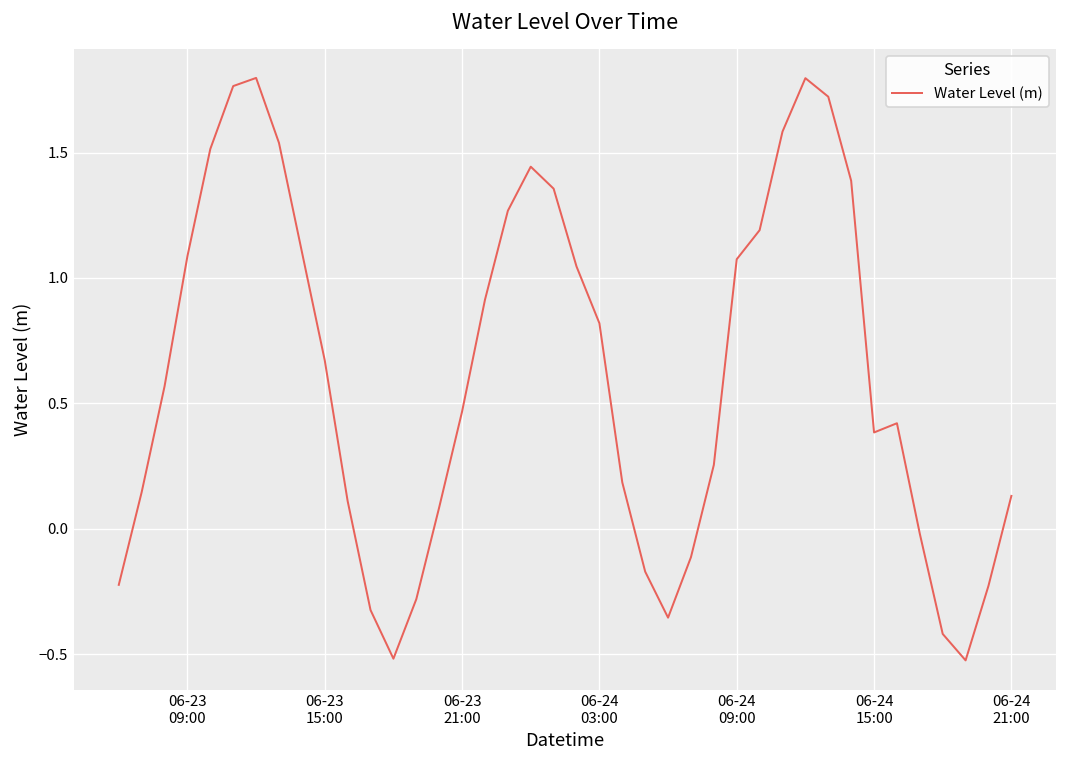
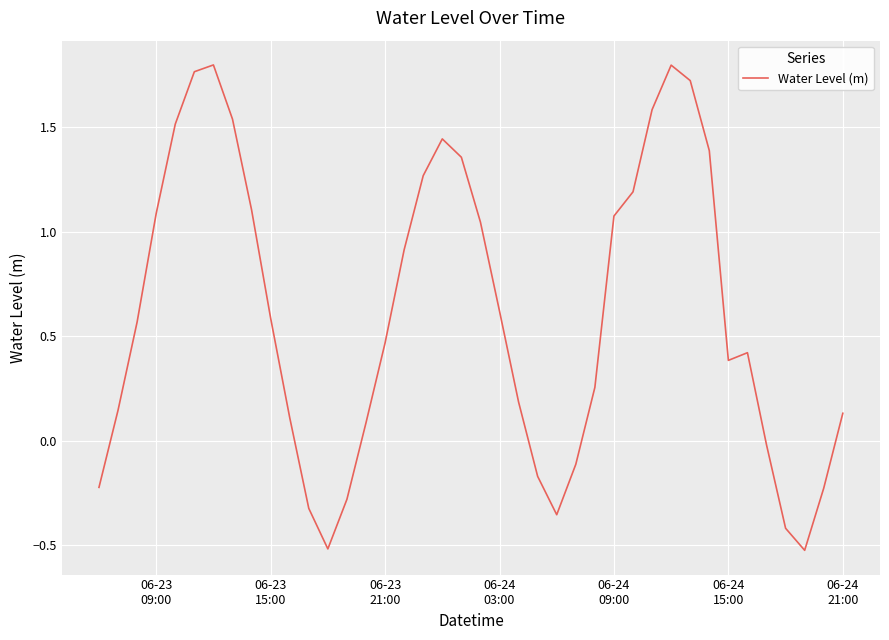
  {
    "06-23 09:00": 1.09,
-   "06-23 15:00": 0.67,
+   "06-23 15:00": 0.59,
    "06-23 21:00": 0.47,
-   "06-24 03:00": 0.82,
+   "06-24 03:00": 0.62,
    "06-24 09:00": 1.07,
    "06-24 15:00": 0.38,
    "06-24 21:00": 0.13
  }
